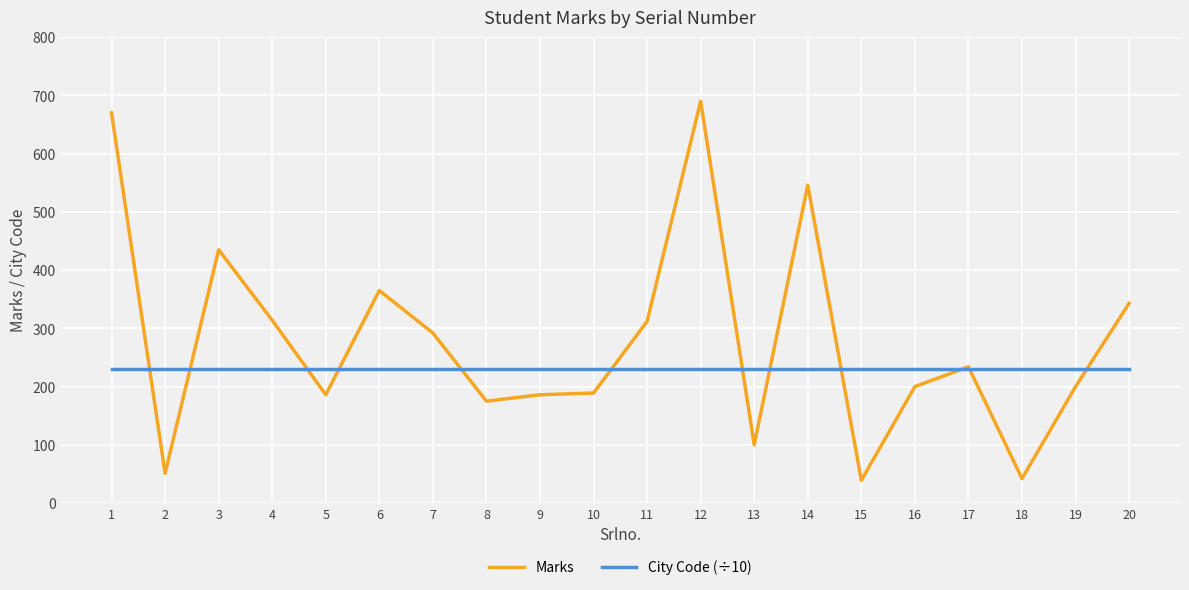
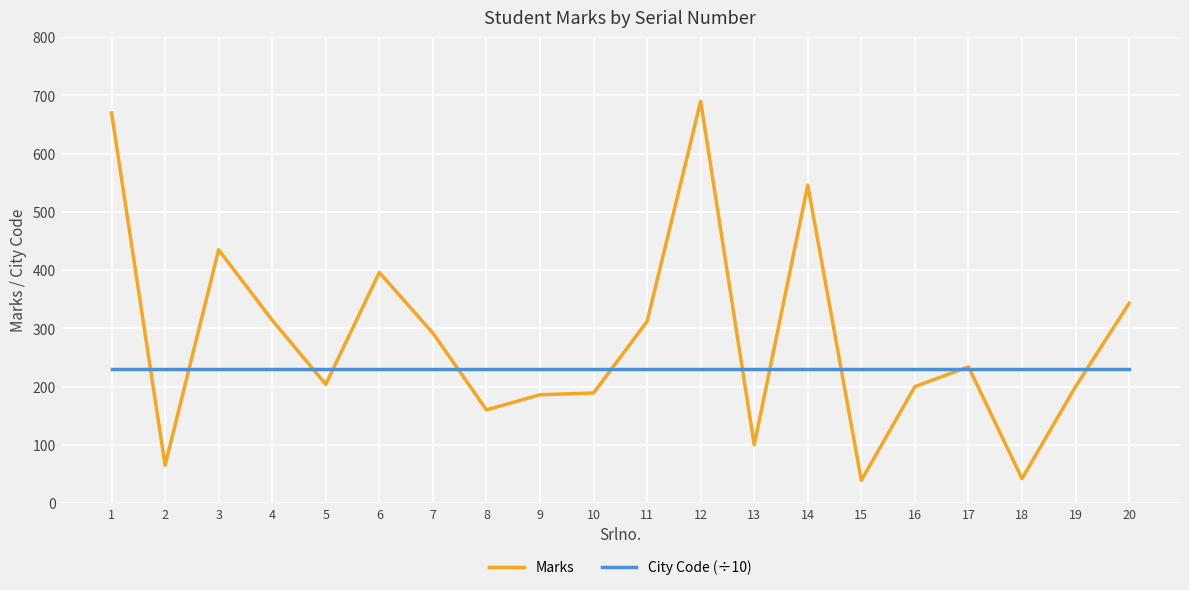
  {
    "Marks": {
      "1": 670,
-     "2": 50,
+     "2": 70,
      "3": 440,
      "4": 310,
-     "5": 190,
-     "6": 370,
+     "5": 200,
+     "6": 400,
      "7": 290,
-     "8": 180,
+     "8": 160,
      "9": 190,
      "10": 190,
      "11": 310,
      "12": 690,
      "13": 100,
      "14": 550,
      "15": 40,
      "16": 200,
      "18": 40,
      "19": 200,
      "20": 340
    },
    "City Code (÷10)": {
      "1": 230,
      "2": 230,
      "3": 230,
      "4": 230,
      "5": 230,
      "6": 230,
      "7": 230,
      "8": 230,
      "9": 230,
      "10": 230,
      "11": 230,
      "12": 230,
      "13": 230,
      "14": 230,
      "15": 230,
      "16": 230,
      "18": 230,
      "19": 230,
      "20": 230
    }
  }
